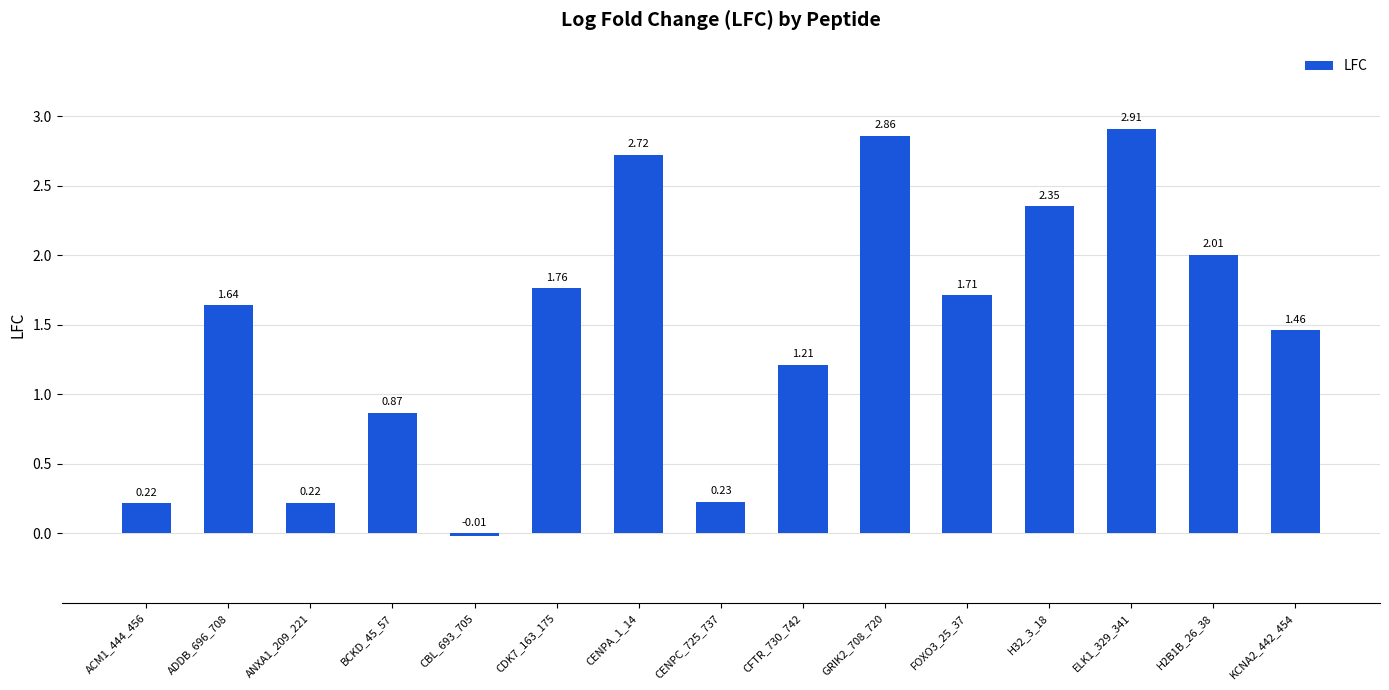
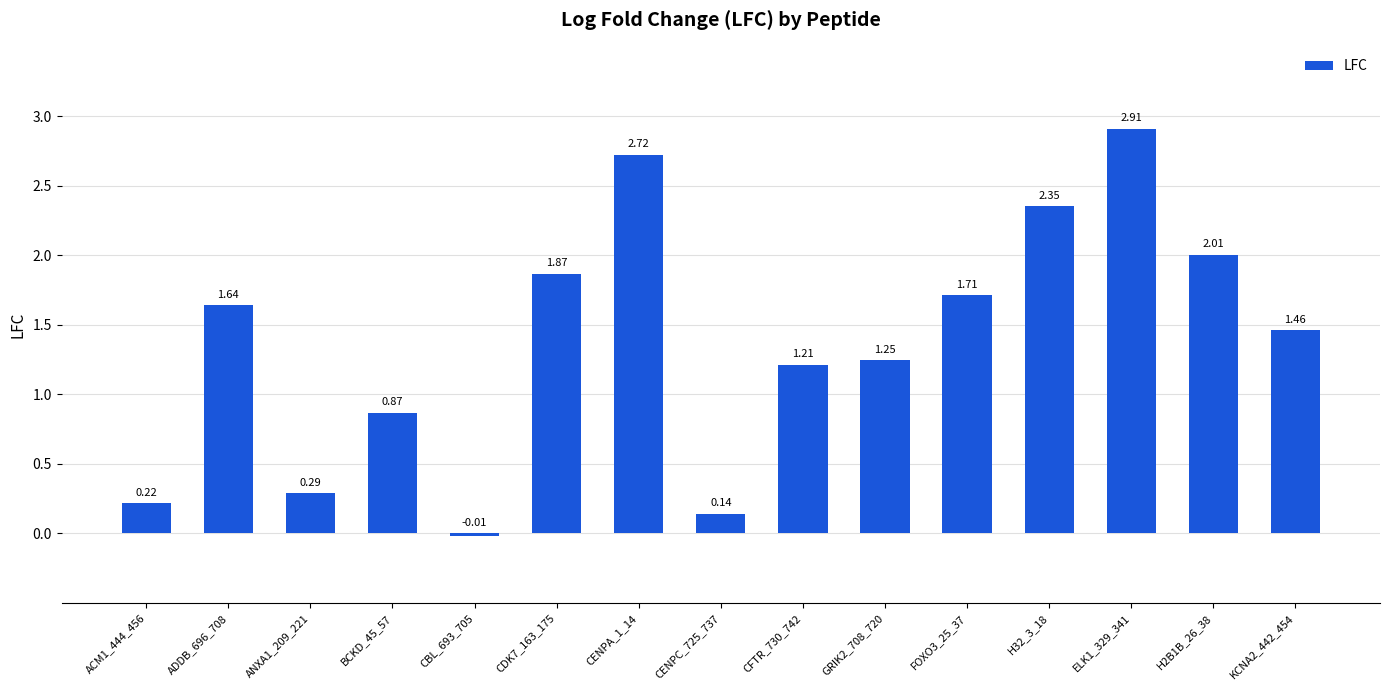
  {
    "ACM1_444_456": 0.22,
    "ADDB_696_708": 1.64,
-   "ANXA1_209_221": 0.22,
+   "ANXA1_209_221": 0.29,
    "BCKD_45_57": 0.87,
    "CBL_693_705": -0.01,
-   "CDK7_163_175": 1.76,
+   "CDK7_163_175": 1.87,
    "CENPA_1_14": 2.72,
-   "CENPC_725_737": 0.23,
+   "CENPC_725_737": 0.14,
    "CFTR_730_742": 1.21,
-   "GRIK2_708_720": 2.86,
+   "GRIK2_708_720": 1.25,
    "FOXO3_25_37": 1.71,
    "H32_3_18": 2.35,
    "ELK1_329_341": 2.91,
    "H2B1B_26_38": 2.01,
    "KCNA2_442_454": 1.46
  }
